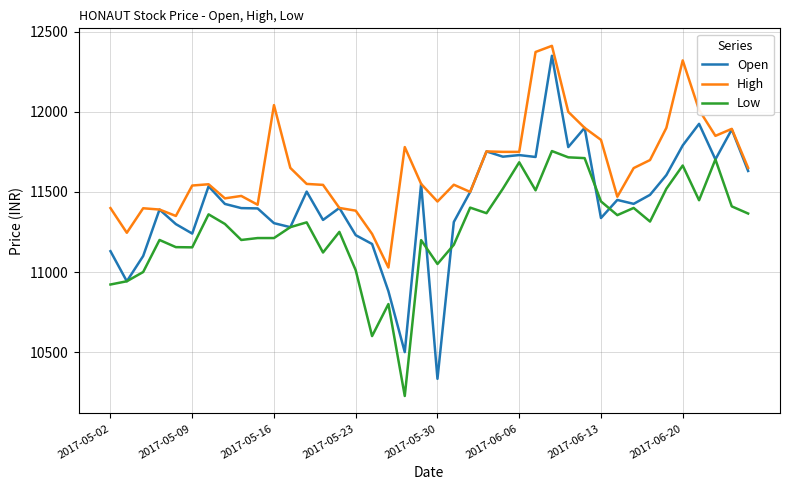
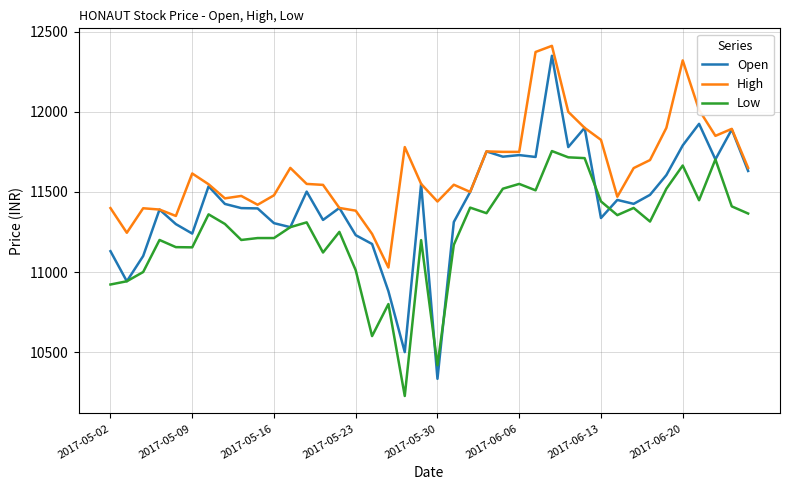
  {
    "Open": {
      "2017-05-02": 11130,
      "2017-05-09": 11240,
      "2017-05-16": 11310,
      "2017-05-23": 11230,
      "2017-05-30": 10330,
      "2017-06-06": 11730,
      "2017-06-13": 11340,
      "2017-06-20": 11790
    },
    "High": {
      "2017-05-02": 11400,
-     "2017-05-09": 11540,
-     "2017-05-16": 12040,
+     "2017-05-09": 11620,
+     "2017-05-16": 11480,
      "2017-05-23": 11380,
      "2017-05-30": 11440,
      "2017-06-06": 11750,
      "2017-06-13": 11830,
      "2017-06-20": 12320
    },
    "Low": {
      "2017-05-02": 10920,
      "2017-05-09": 11150,
      "2017-05-16": 11210,
      "2017-05-23": 11010,
-     "2017-05-30": 11050,
-     "2017-06-06": 11690,
+     "2017-05-30": 10420,
+     "2017-06-06": 11550,
      "2017-06-13": 11440,
      "2017-06-20": 11660
    }
  }
